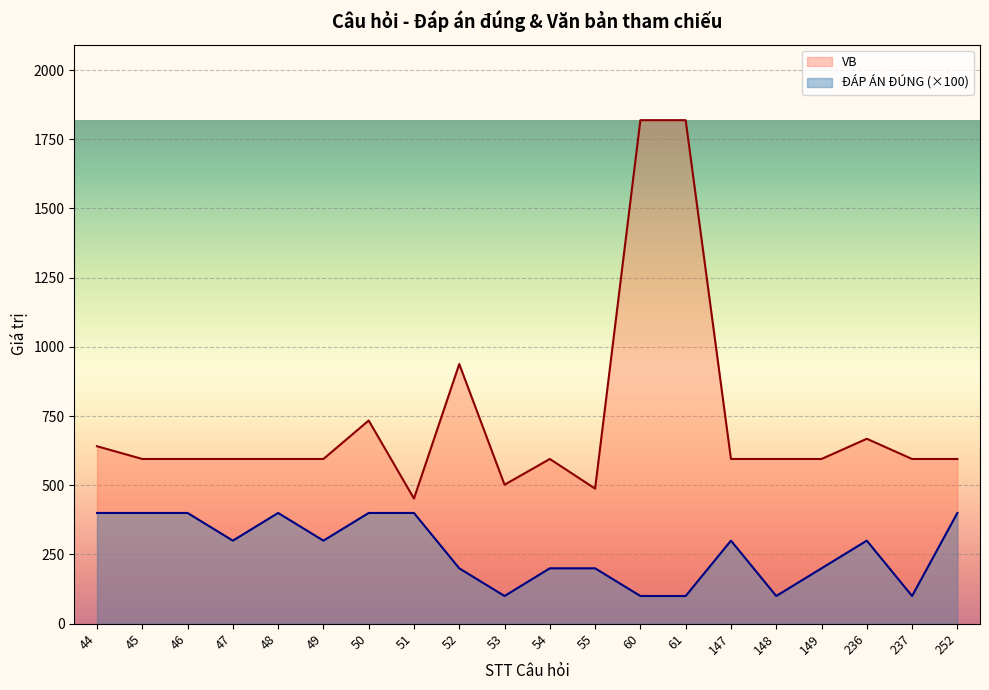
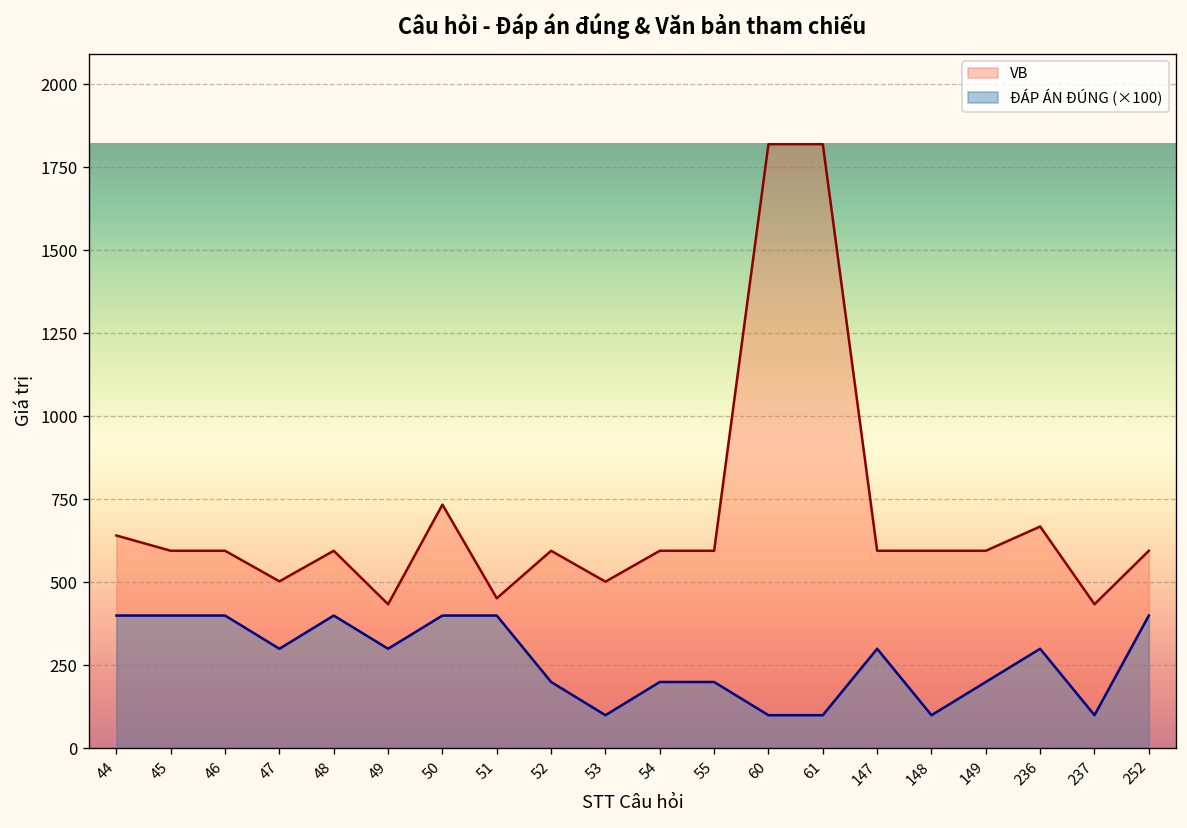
  {
    "VB": {
      "44": 640,
      "45": 600,
      "46": 600,
-     "47": 600,
+     "47": 500,
      "48": 600,
-     "49": 600,
+     "49": 430,
      "50": 730,
      "51": 450,
-     "52": 940,
+     "52": 600,
      "53": 500,
      "54": 600,
-     "55": 490,
+     "55": 600,
      "60": 1820,
      "61": 1820,
      "147": 600,
      "148": 600,
      "149": 600,
      "236": 670,
-     "237": 600,
+     "237": 430,
      "252": 600
    },
    "ĐÁP ÁN ĐÚNG (×100)": {
      "44": 400,
      "45": 400,
      "46": 400,
      "47": 300,
      "48": 400,
      "49": 300,
      "50": 400,
      "51": 400,
      "52": 200,
      "53": 100,
      "54": 200,
      "55": 200,
      "60": 100,
      "61": 100,
      "147": 300,
      "148": 100,
      "149": 200,
      "236": 300,
      "237": 100,
      "252": 400
    }
  }
